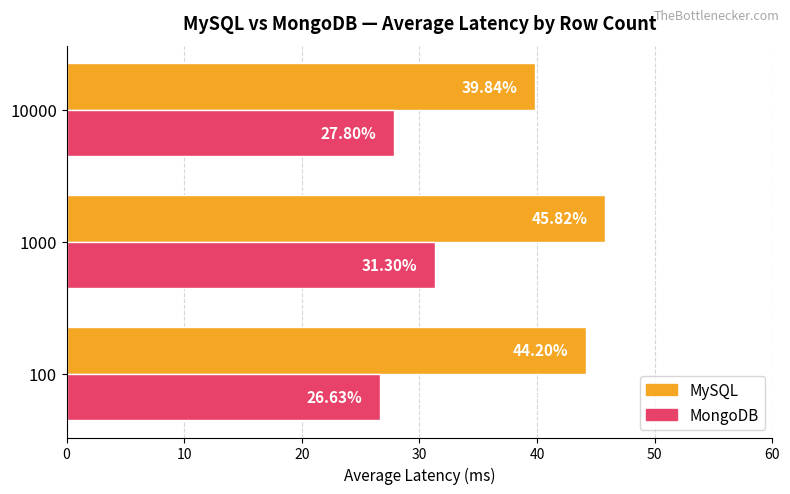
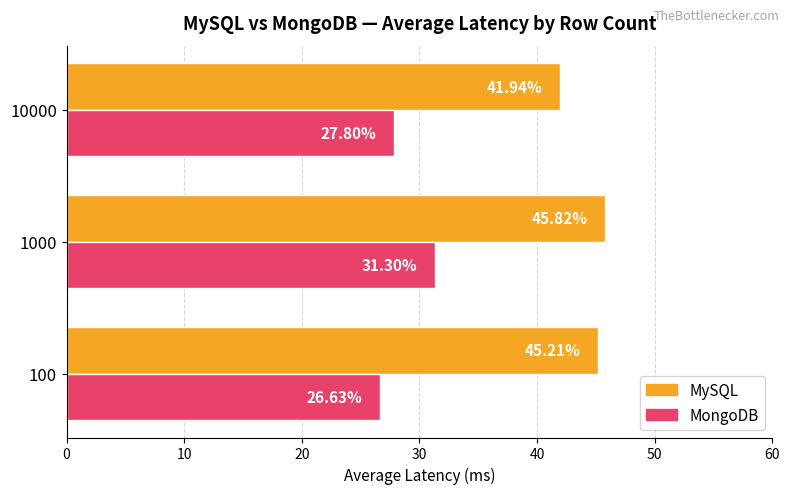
  {
    "MySQL": {
-     "10000": "39.84%",
+     "10000": "41.94%",
      "1000": "45.82%",
-     "100": "44.20%"
+     "100": "45.21%"
    },
    "MongoDB": {
      "10000": "27.80%",
      "1000": "31.30%",
      "100": "26.63%"
    }
  }
